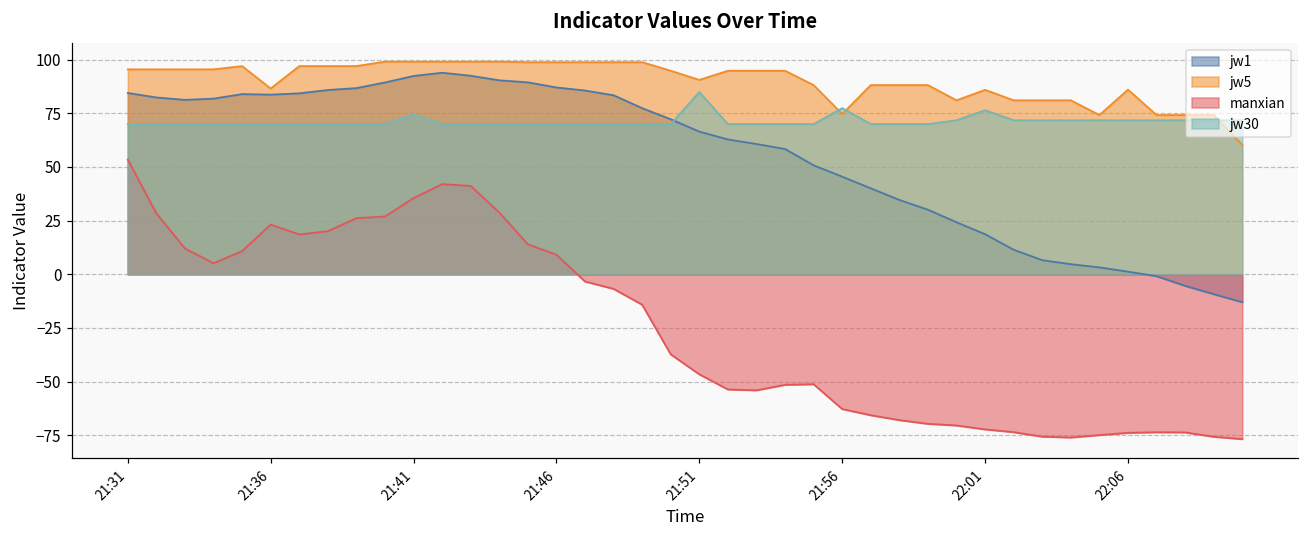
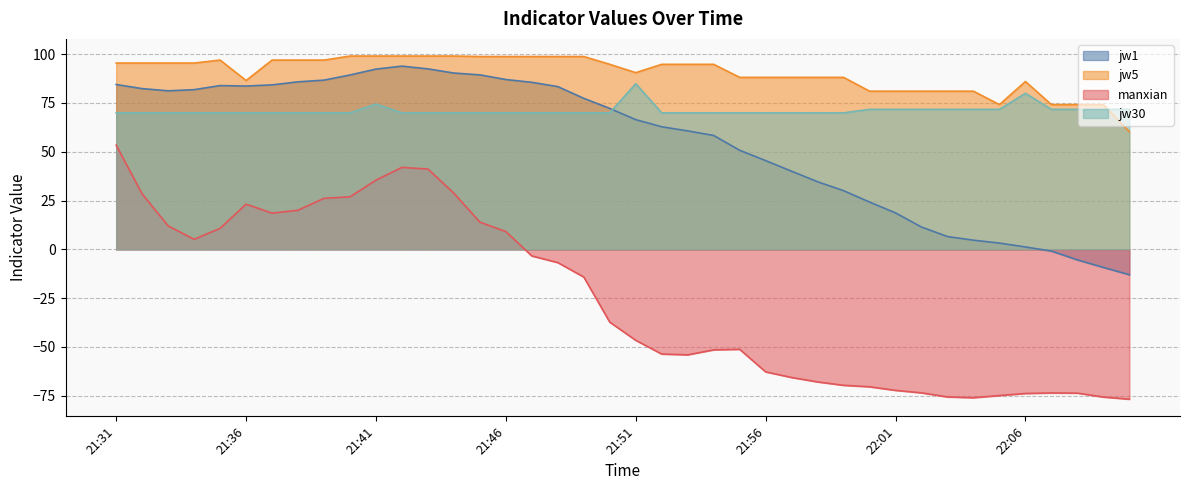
  {
    "jw5": {
      "21:31": 95,
      "21:36": 86,
      "21:41": 99,
      "21:46": 99,
      "21:51": 90,
-     "21:56": 75,
-     "22:01": 86,
+     "21:56": 88,
+     "22:01": 81,
      "22:06": 86
    },
    "jw30": {
      "21:31": 70,
      "21:36": 70,
      "21:41": 74,
      "21:46": 70,
      "21:51": 85,
-     "21:56": 77,
-     "22:01": 76,
-     "22:06": 72
+     "21:56": 70,
+     "22:01": 72,
+     "22:06": 80
    }
  }
